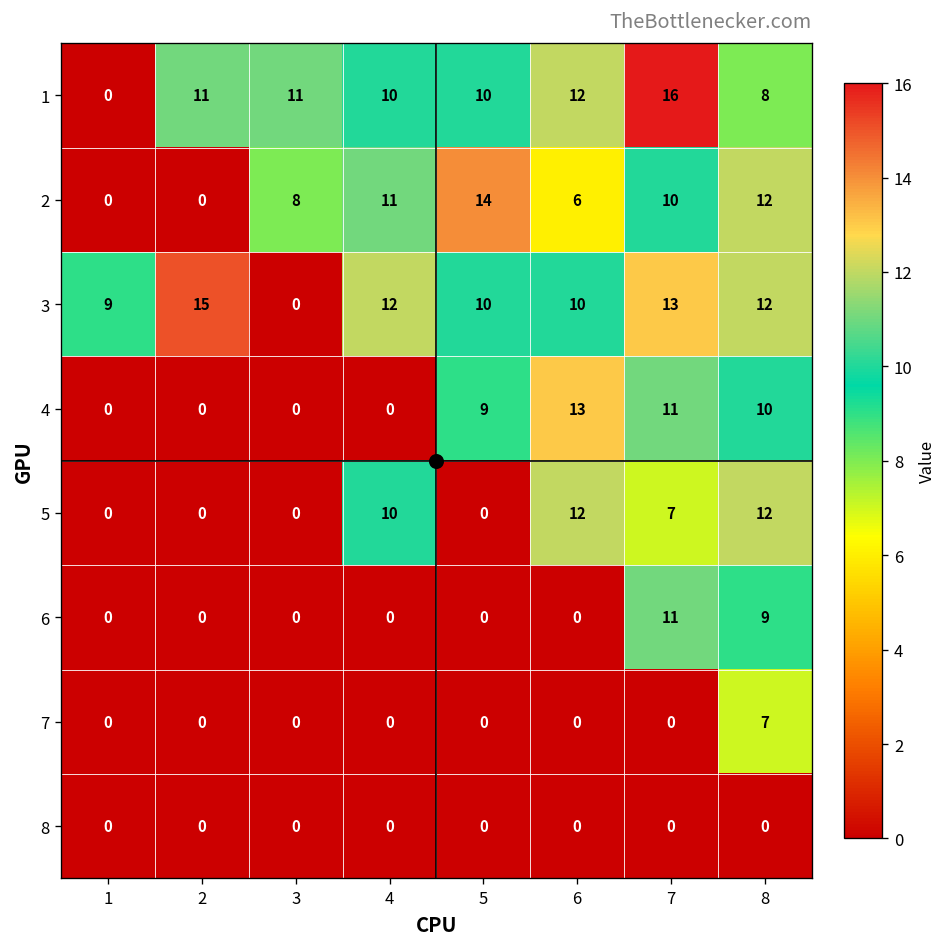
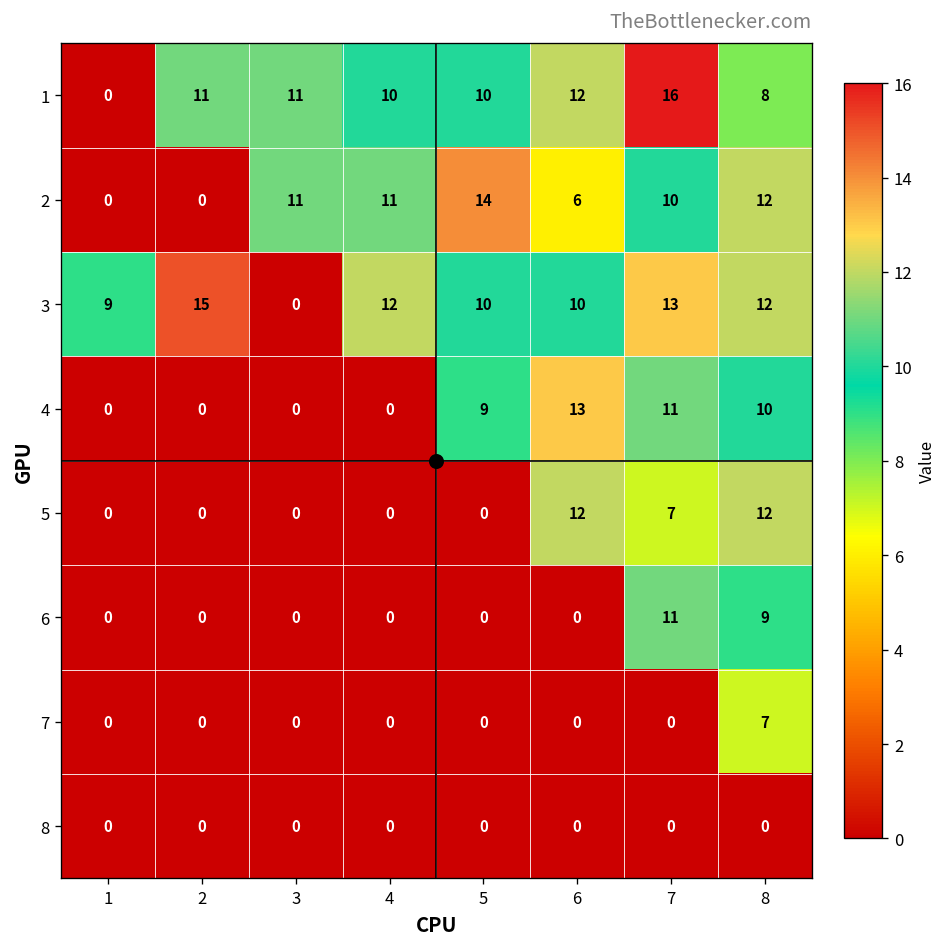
  {
    "1": {
      "1": 0,
      "2": 11,
      "3": 11,
      "4": 10,
      "5": 10,
      "6": 12,
      "7": 16,
      "8": 8
    },
    "2": {
      "1": 0,
      "2": 0,
-     "3": 8,
+     "3": 11,
      "4": 11,
      "5": 14,
      "6": 6,
      "7": 10,
      "8": 12
    },
    "3": {
      "1": 9,
      "2": 15,
      "3": 0,
      "4": 12,
      "5": 10,
      "6": 10,
      "7": 13,
      "8": 12
    },
    "4": {
      "1": 0,
      "2": 0,
      "3": 0,
      "4": 0,
      "5": 9,
      "6": 13,
      "7": 11,
      "8": 10
    },
    "5": {
      "1": 0,
      "2": 0,
      "3": 0,
-     "4": 10,
+     "4": 0,
      "5": 0,
      "6": 12,
      "7": 7,
      "8": 12
    },
    "6": {
      "1": 0,
      "2": 0,
      "3": 0,
      "4": 0,
      "5": 0,
      "6": 0,
      "7": 11,
      "8": 9
    },
    "7": {
      "1": 0,
      "2": 0,
      "3": 0,
      "4": 0,
      "5": 0,
      "6": 0,
      "7": 0,
      "8": 7
    },
    "8": {
      "1": 0,
      "2": 0,
      "3": 0,
      "4": 0,
      "5": 0,
      "6": 0,
      "7": 0,
      "8": 0
    }
  }
